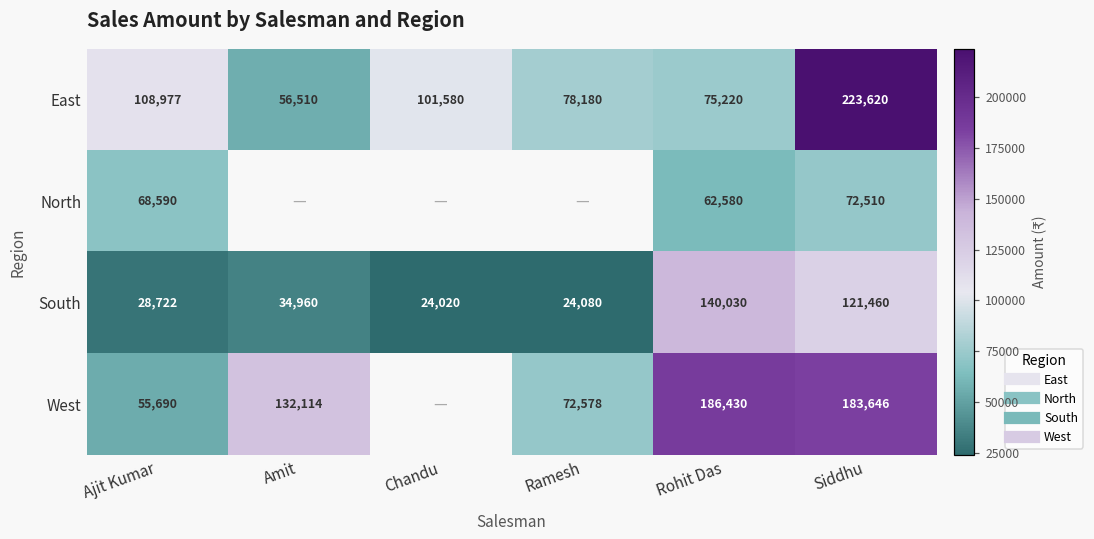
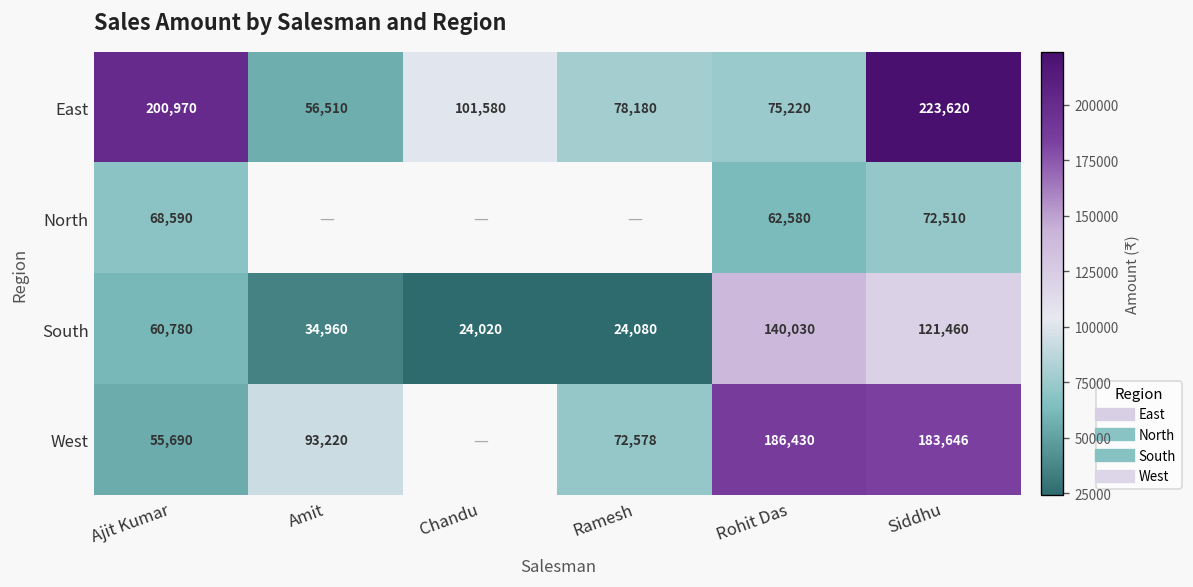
  {
    "East": {
-     "Ajit Kumar": "108,977",
+     "Ajit Kumar": "200,970",
      "Amit": "56,510",
      "Chandu": "101,580",
      "Ramesh": "78,180",
      "Rohit Das": "75,220",
      "Siddhu": "223,620"
    },
    "North": {
      "Ajit Kumar": "68,590",
      "Rohit Das": "62,580",
      "Siddhu": "72,510"
    },
    "South": {
-     "Ajit Kumar": "28,722",
+     "Ajit Kumar": "60,780",
      "Amit": "34,960",
      "Chandu": "24,020",
      "Ramesh": "24,080",
      "Rohit Das": "140,030",
      "Siddhu": "121,460"
    },
    "West": {
      "Ajit Kumar": "55,690",
-     "Amit": "132,114",
+     "Amit": "93,220",
      "Ramesh": "72,578",
      "Rohit Das": "186,430",
      "Siddhu": "183,646"
    }
  }
